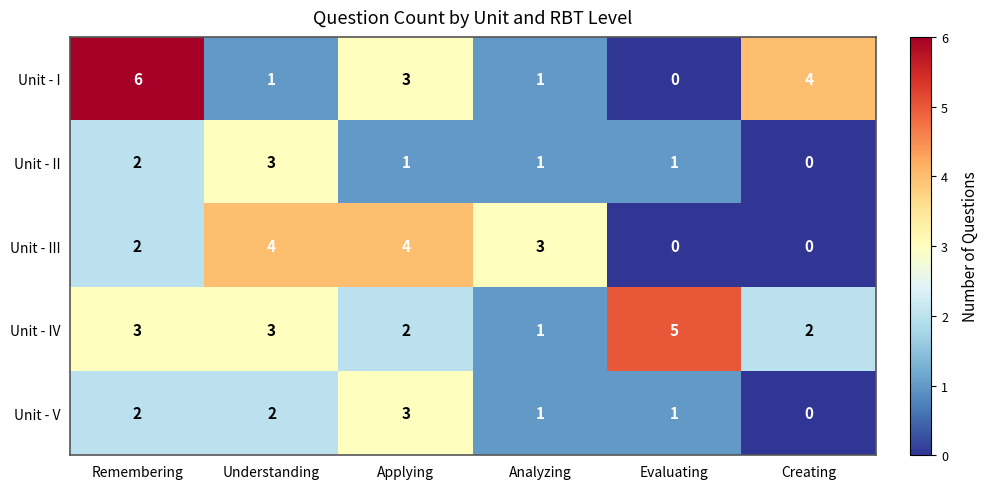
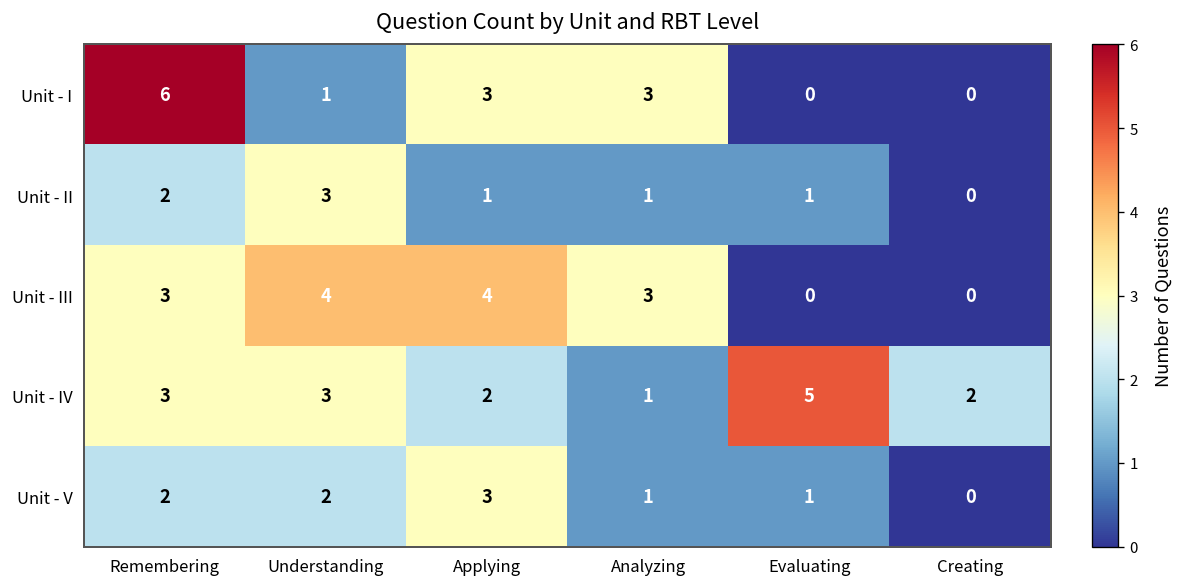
  {
    "Unit - I": {
      "Remembering": 6,
      "Understanding": 1,
      "Applying": 3,
-     "Analyzing": 1,
+     "Analyzing": 3,
      "Evaluating": 0,
-     "Creating": 4
+     "Creating": 0
    },
    "Unit - II": {
      "Remembering": 2,
      "Understanding": 3,
      "Applying": 1,
      "Analyzing": 1,
      "Evaluating": 1,
      "Creating": 0
    },
    "Unit - III": {
-     "Remembering": 2,
+     "Remembering": 3,
      "Understanding": 4,
      "Applying": 4,
      "Analyzing": 3,
      "Evaluating": 0,
      "Creating": 0
    },
    "Unit - IV": {
      "Remembering": 3,
      "Understanding": 3,
      "Applying": 2,
      "Analyzing": 1,
      "Evaluating": 5,
      "Creating": 2
    },
    "Unit - V": {
      "Remembering": 2,
      "Understanding": 2,
      "Applying": 3,
      "Analyzing": 1,
      "Evaluating": 1,
      "Creating": 0
    }
  }
